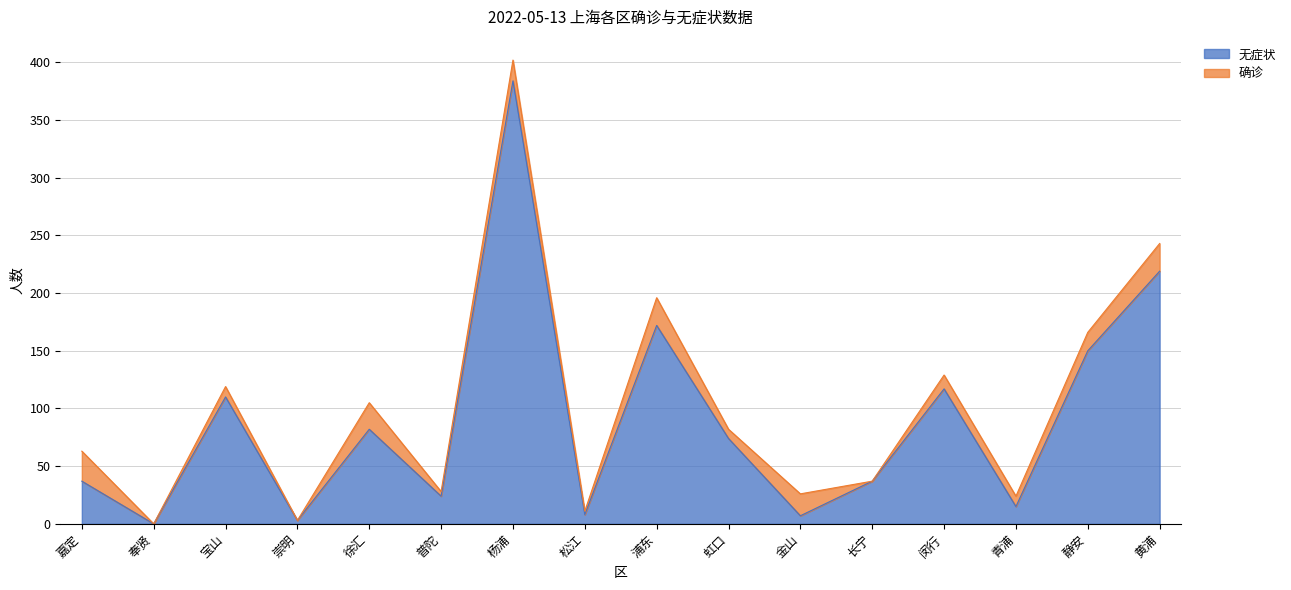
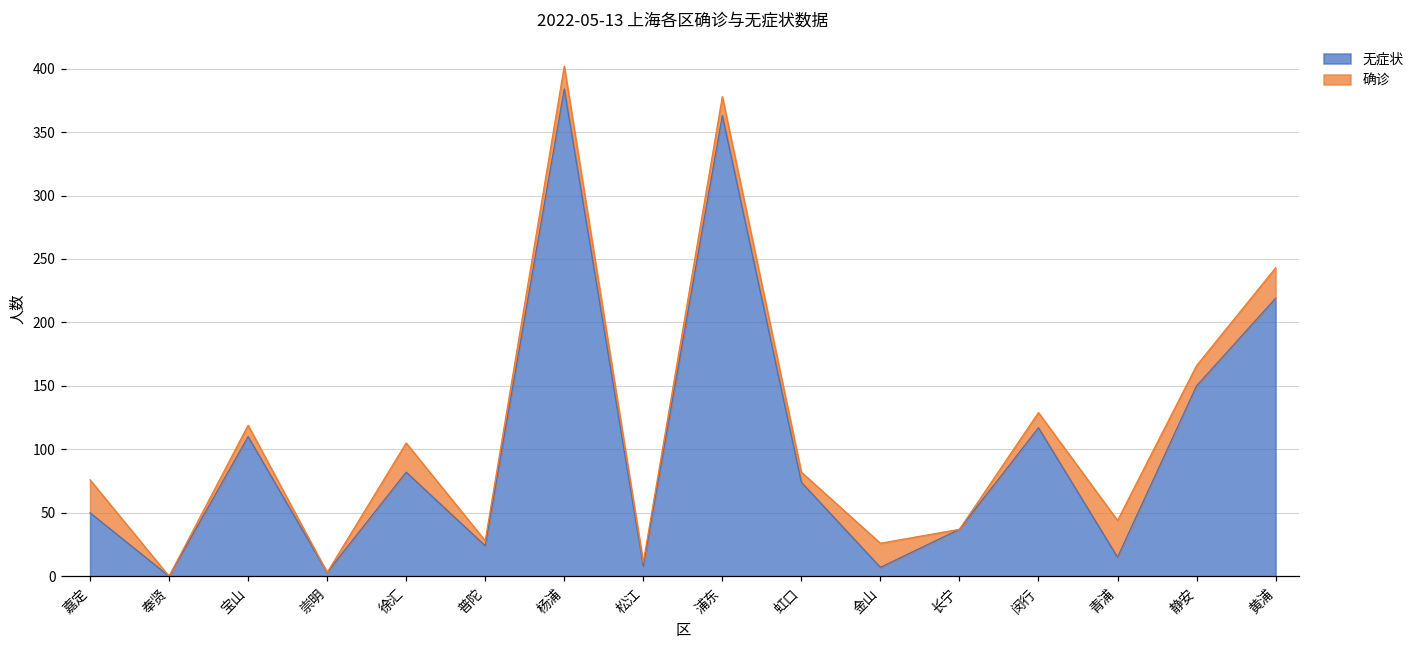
  {
    "无症状": {
-     "嘉定": 37,
+     "嘉定": 50,
      "宝山": 110,
      "徐汇": 82,
      "普陀": 24,
      "杨浦": 384,
      "松江": 8,
-     "浦东": 172,
+     "浦东": 363,
      "虹口": 74,
      "金山": 7,
      "闵行": 117,
      "青浦": 15,
      "静安": 150,
      "黄浦": 219
    },
    "确诊": {
      "嘉定": 26,
      "宝山": 9,
      "徐汇": 23,
      "普陀": 4,
      "杨浦": 18,
      "松江": 3,
-     "浦东": 24,
+     "浦东": 15,
      "虹口": 8,
      "金山": 19,
      "闵行": 12,
-     "青浦": 9,
+     "青浦": 29,
      "静安": 16,
      "黄浦": 24
    }
  }
